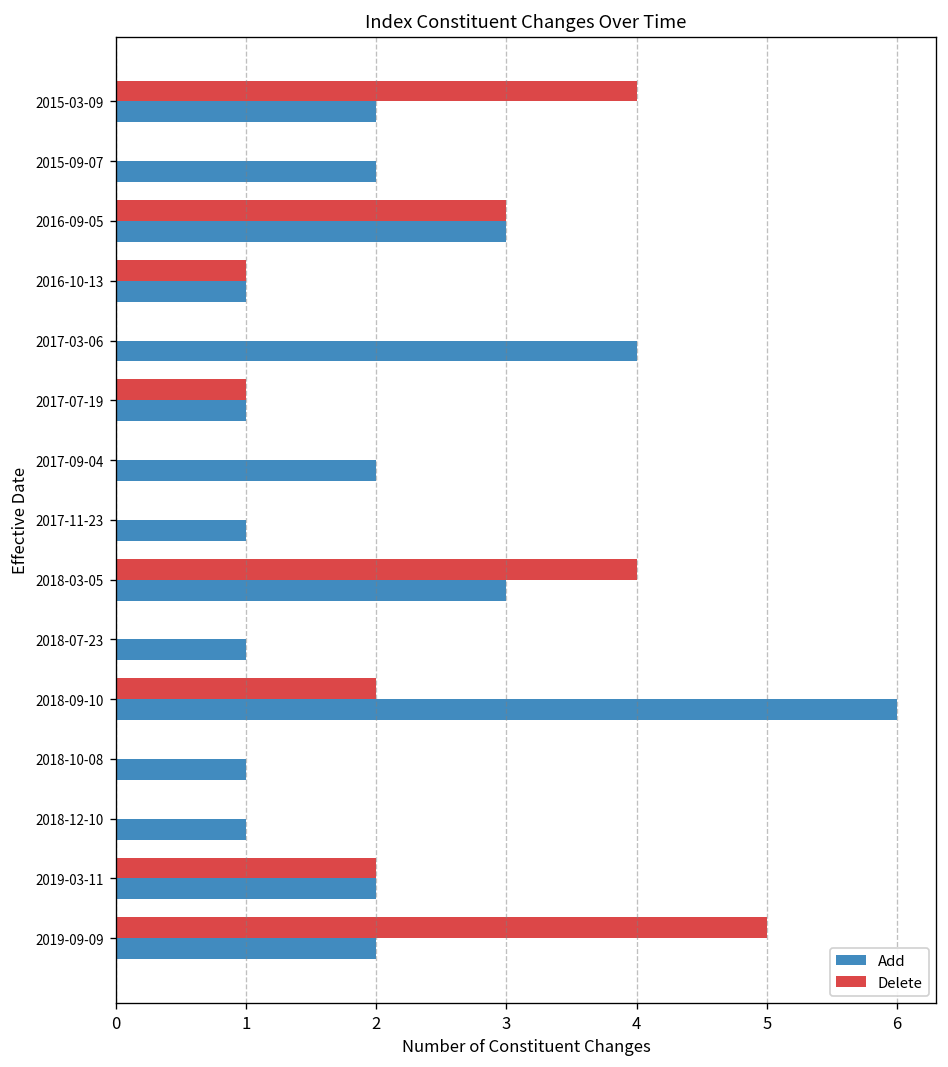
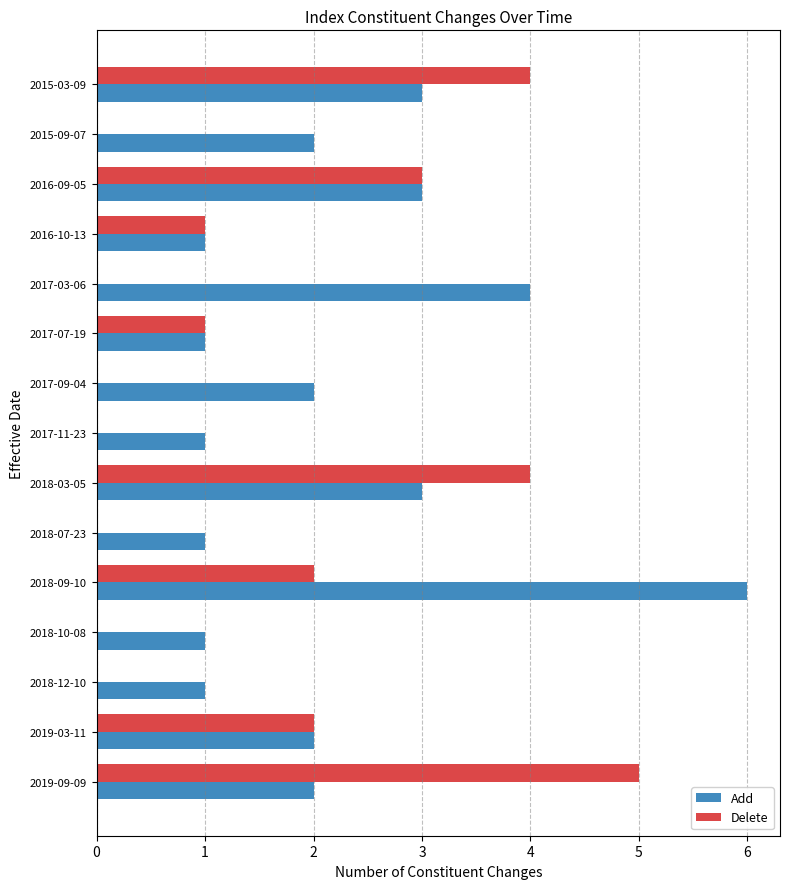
  {
    "Add": {
-     "2015-03-09": 2,
+     "2015-03-09": 3,
      "2015-09-07": 2,
      "2016-09-05": 3,
      "2016-10-13": 1,
      "2017-03-06": 4,
      "2017-07-19": 1,
      "2017-09-04": 2,
      "2017-11-23": 1,
      "2018-03-05": 3,
      "2018-07-23": 1,
      "2018-09-10": 6,
      "2018-10-08": 1,
      "2018-12-10": 1,
      "2019-03-11": 2,
      "2019-09-09": 2
    },
    "Delete": {
      "2015-03-09": 4,
      "2015-09-07": 0,
      "2016-09-05": 3,
      "2016-10-13": 1,
      "2017-03-06": 0,
      "2017-07-19": 1,
      "2017-09-04": 0,
      "2017-11-23": 0,
      "2018-03-05": 4,
      "2018-07-23": 0,
      "2018-09-10": 2,
      "2018-10-08": 0,
      "2018-12-10": 0,
      "2019-03-11": 2,
      "2019-09-09": 5
    }
  }
